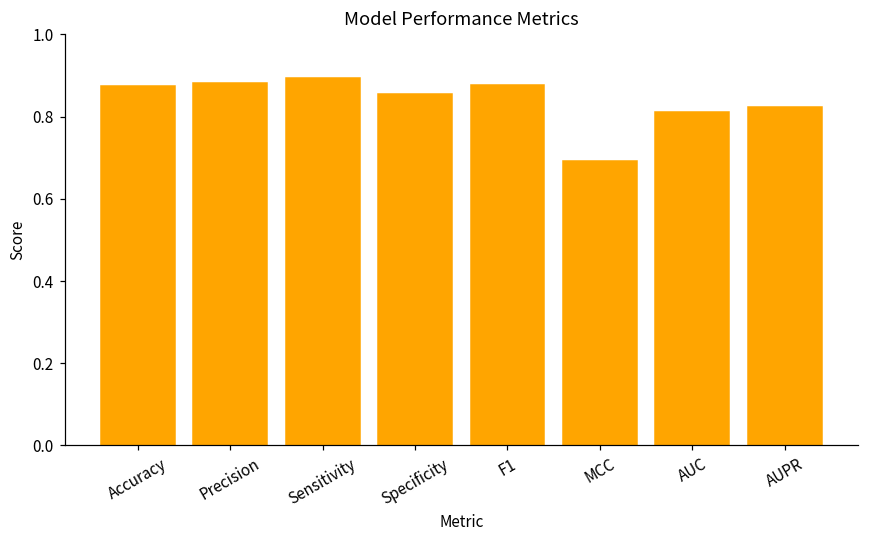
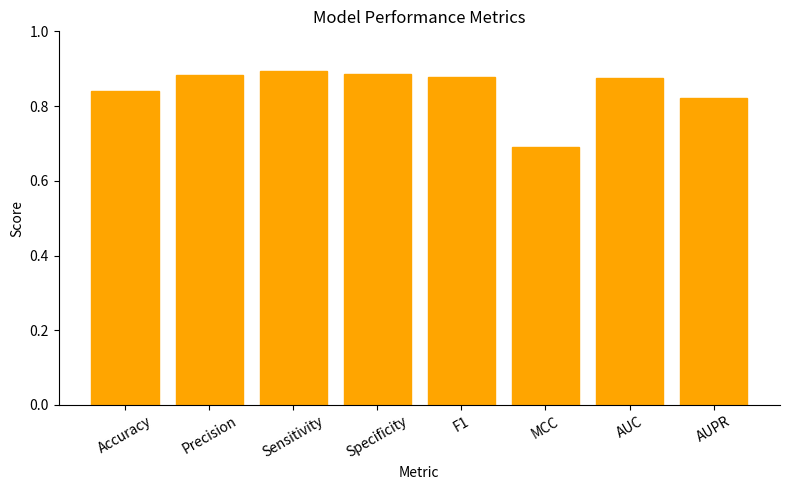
  {
-   "Accuracy": 0.87,
+   "Accuracy": 0.84,
    "Precision": 0.88,
    "Sensitivity": 0.89,
-   "Specificity": 0.86,
+   "Specificity": 0.89,
    "F1": 0.88,
    "MCC": 0.69,
-   "AUC": 0.81,
+   "AUC": 0.87,
    "AUPR": 0.82
  }
